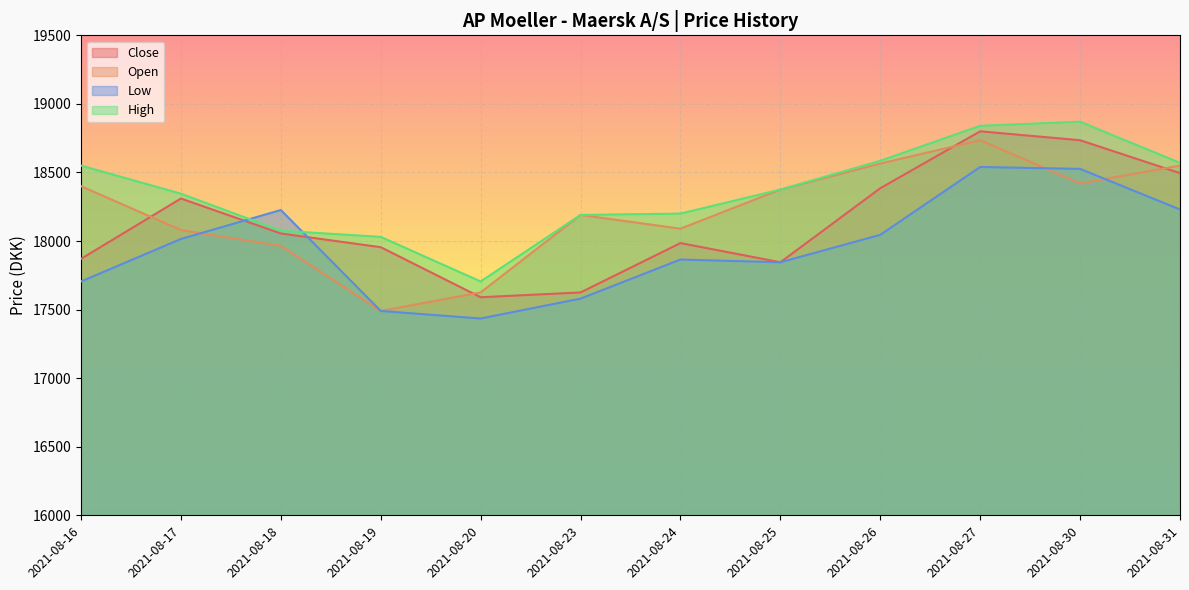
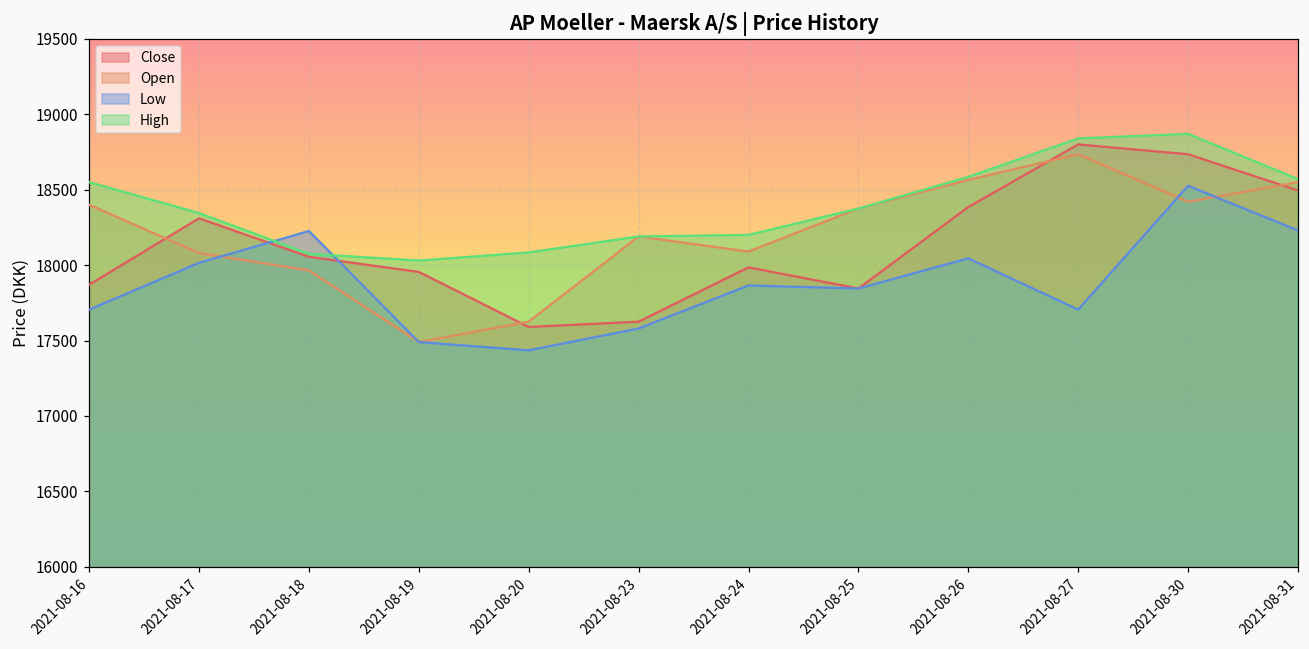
  {
    "Low": {
      "2021-08-16": 17710,
      "2021-08-17": 18020,
      "2021-08-18": 18230,
      "2021-08-20": 17440,
      "2021-08-23": 17580,
      "2021-08-24": 17870,
      "2021-08-26": 18050,
-     "2021-08-27": 18540,
+     "2021-08-27": 17710,
      "2021-08-30": 18530,
      "2021-08-31": 18230
    },
    "High": {
      "2021-08-16": 18550,
      "2021-08-17": 18350,
      "2021-08-18": 18080,
      "2021-08-19": 18030,
-     "2021-08-20": 17710,
+     "2021-08-20": 18080,
      "2021-08-24": 18200,
      "2021-08-26": 18590,
      "2021-08-27": 18840,
      "2021-08-30": 18870,
      "2021-08-31": 18570
    }
  }
